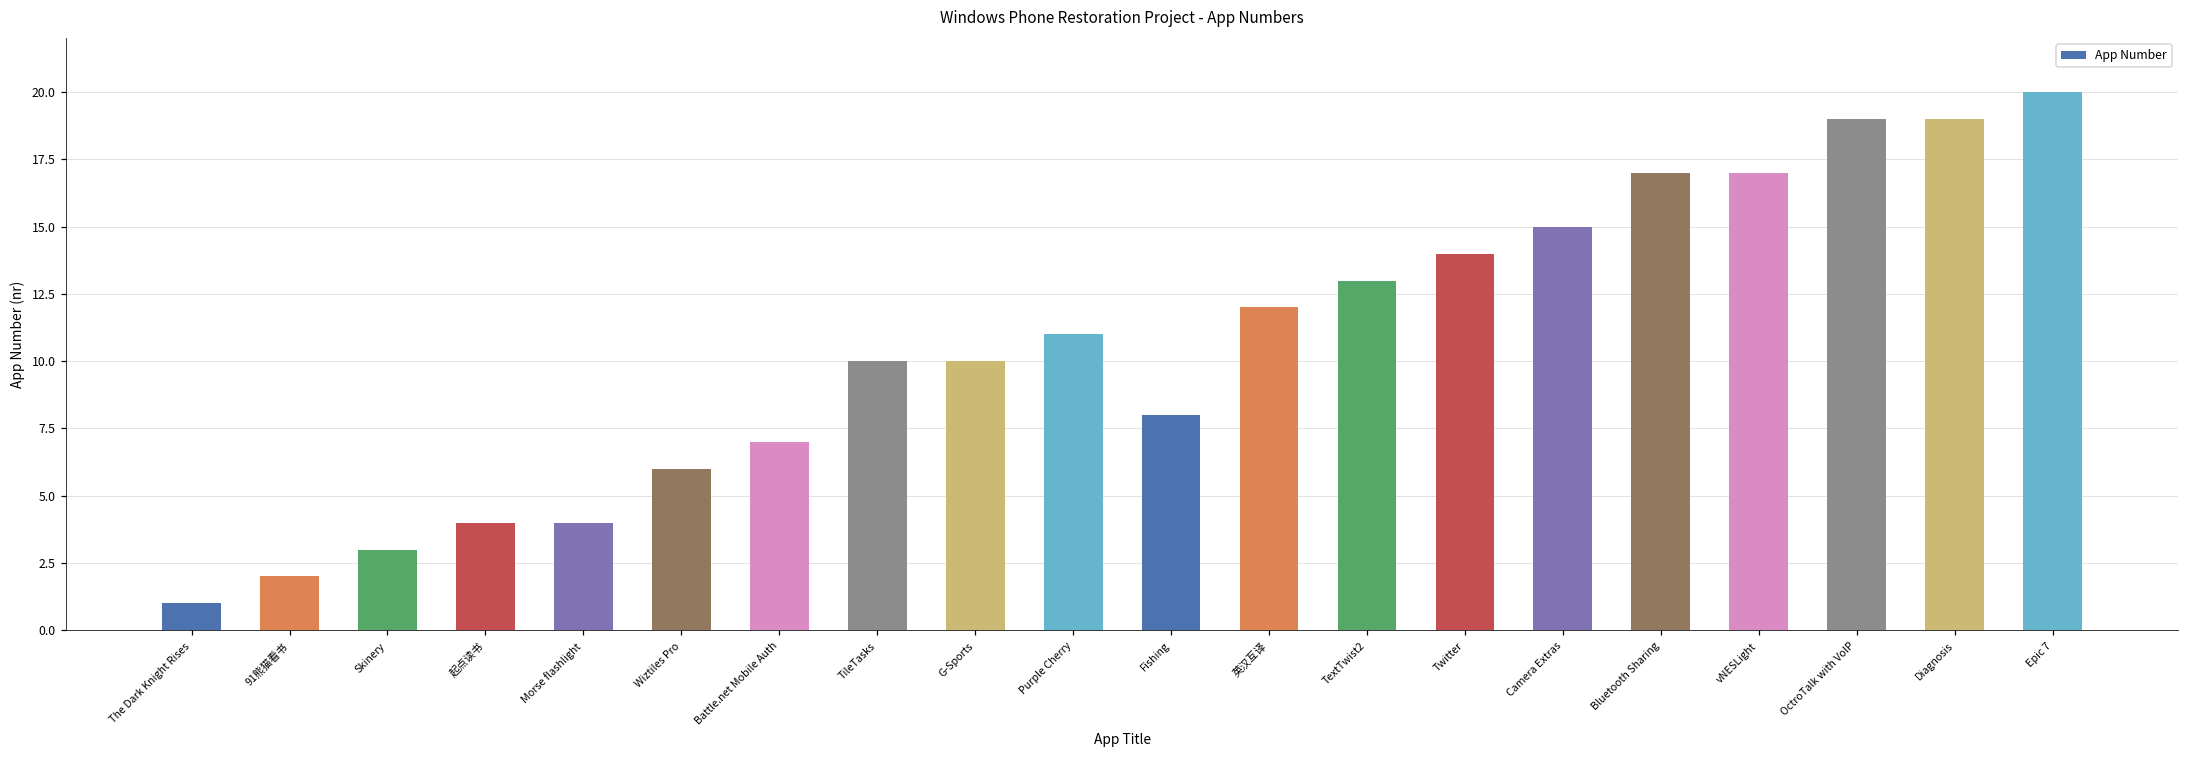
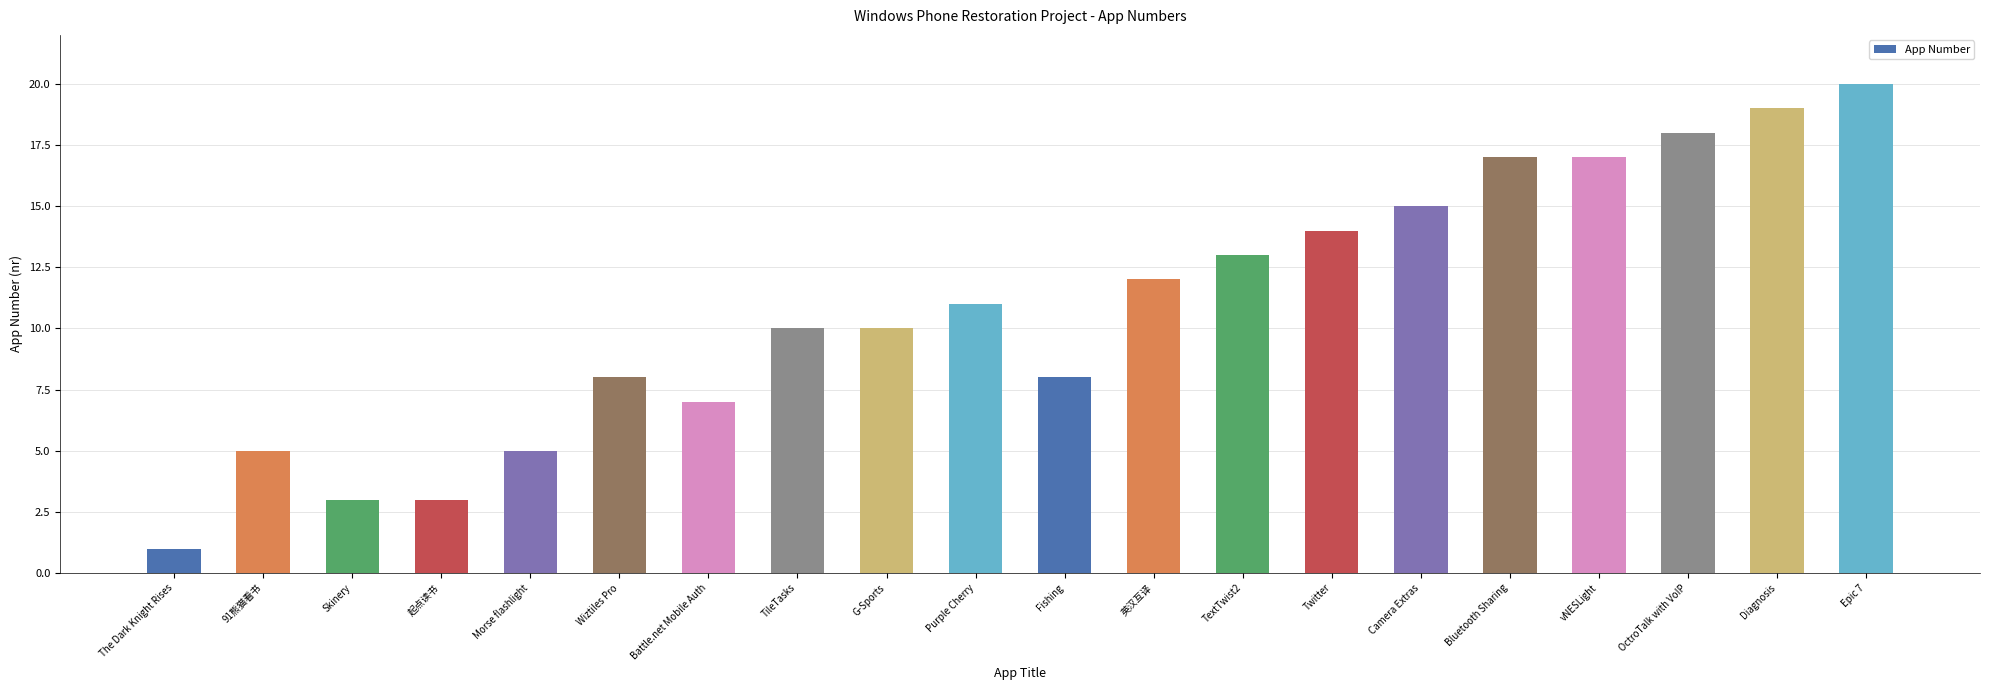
  {
    "The Dark Knight Rises": 1,
-   "91熊猫看书": 2,
+   "91熊猫看书": 5,
    "Skinery": 3,
-   "起点读书": 4,
-   "Morse flashlight": 4,
-   "Wiztiles Pro": 6,
+   "起点读书": 3,
+   "Morse flashlight": 5,
+   "Wiztiles Pro": 8,
    "Battle.net Mobile Auth": 7,
    "TileTasks": 10,
    "G-Sports": 10,
    "Purple Cherry": 11,
    "Fishing": 8,
    "英汉互译": 12,
    "TextTwist2": 13,
    "Twitter": 14,
    "Camera Extras": 15,
    "Bluetooth Sharing": 17,
    "vNESLight": 17,
-   "OctroTalk with VoIP": 19,
+   "OctroTalk with VoIP": 18,
    "Diagnosis": 19,
    "Epic 7": 20
  }
